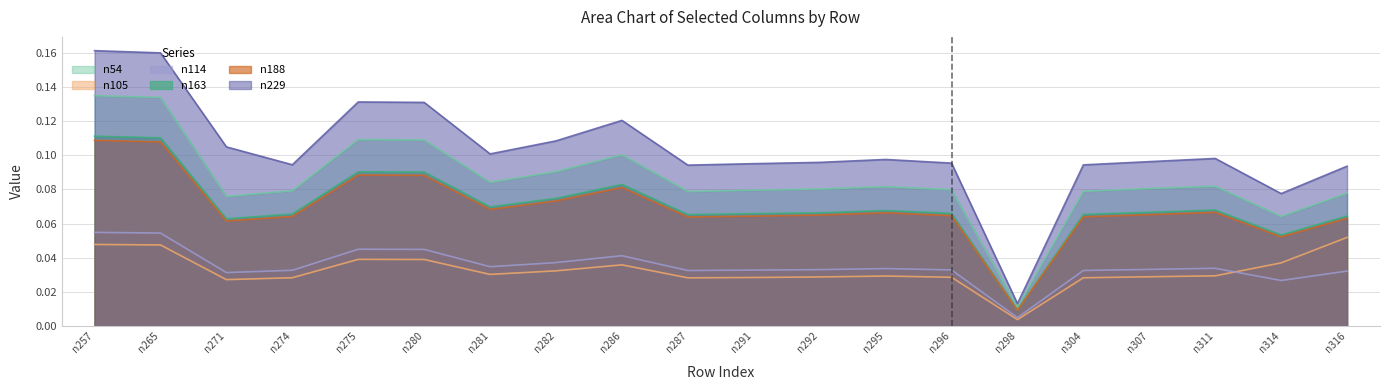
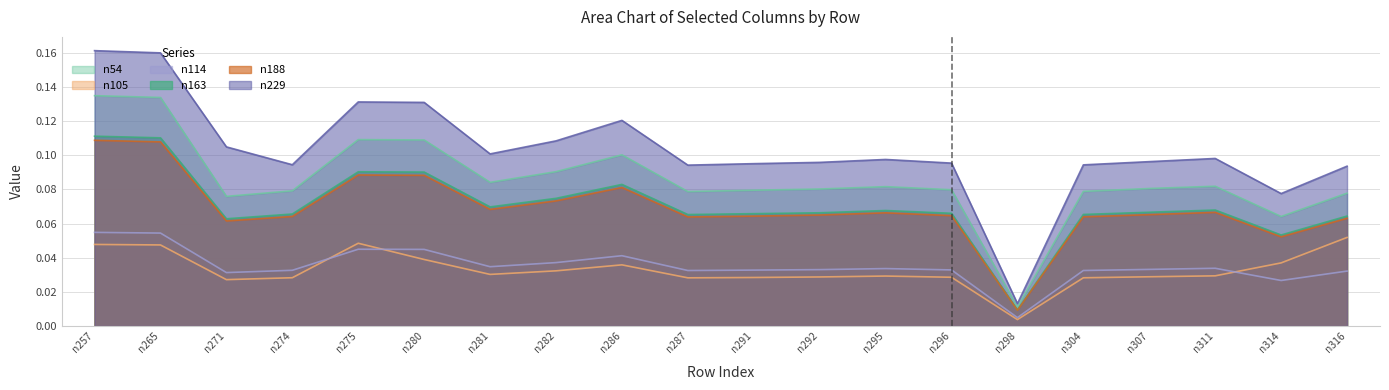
  {
    "n105": {
      "n257": 0.048,
      "n265": 0.047,
      "n271": 0.027,
      "n274": 0.028,
-     "n275": 0.039,
+     "n275": 0.048,
      "n280": 0.039,
      "n281": 0.030,
      "n282": 0.032,
      "n286": 0.036,
      "n287": 0.028,
      "n291": 0.028,
      "n292": 0.029,
      "n295": 0.029,
      "n296": 0.029,
      "n304": 0.028,
      "n307": 0.029,
      "n311": 0.029,
      "n314": 0.037,
      "n316": 0.052
    },
    "n163": {
      "n257": 0.111,
      "n265": 0.110,
      "n275": 0.090,
      "n280": 0.090,
      "n282": 0.075,
      "n286": 0.083
    },
    "n188": {
      "n257": 0.109,
      "n265": 0.108,
      "n275": 0.088,
      "n280": 0.088,
      "n282": 0.073,
      "n286": 0.081
    },
    "n229": {
      "n257": 0.161,
      "n265": 0.160,
      "n271": 0.105,
      "n274": 0.094,
      "n275": 0.131,
      "n280": 0.131,
      "n281": 0.101,
      "n282": 0.108,
      "n286": 0.120,
      "n287": 0.094,
      "n291": 0.095,
      "n292": 0.096,
      "n295": 0.098,
      "n296": 0.095,
      "n298": 0.013,
      "n304": 0.094,
      "n307": 0.096,
      "n311": 0.098,
      "n314": 0.078,
      "n316": 0.094
    }
  }
